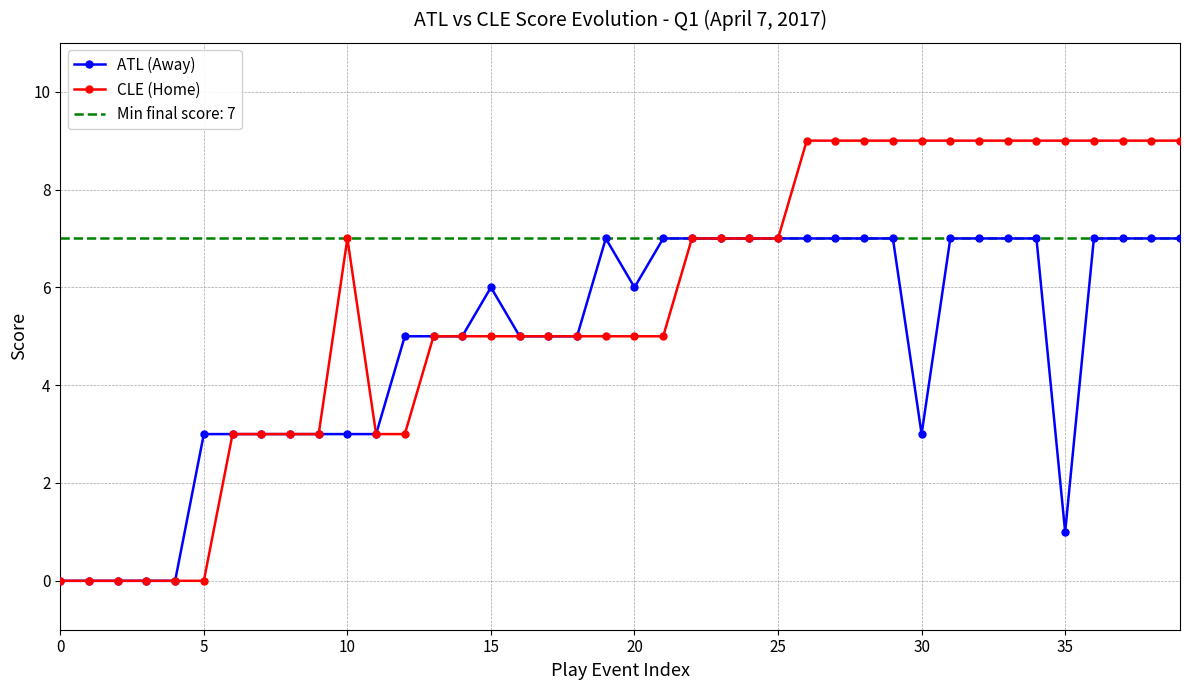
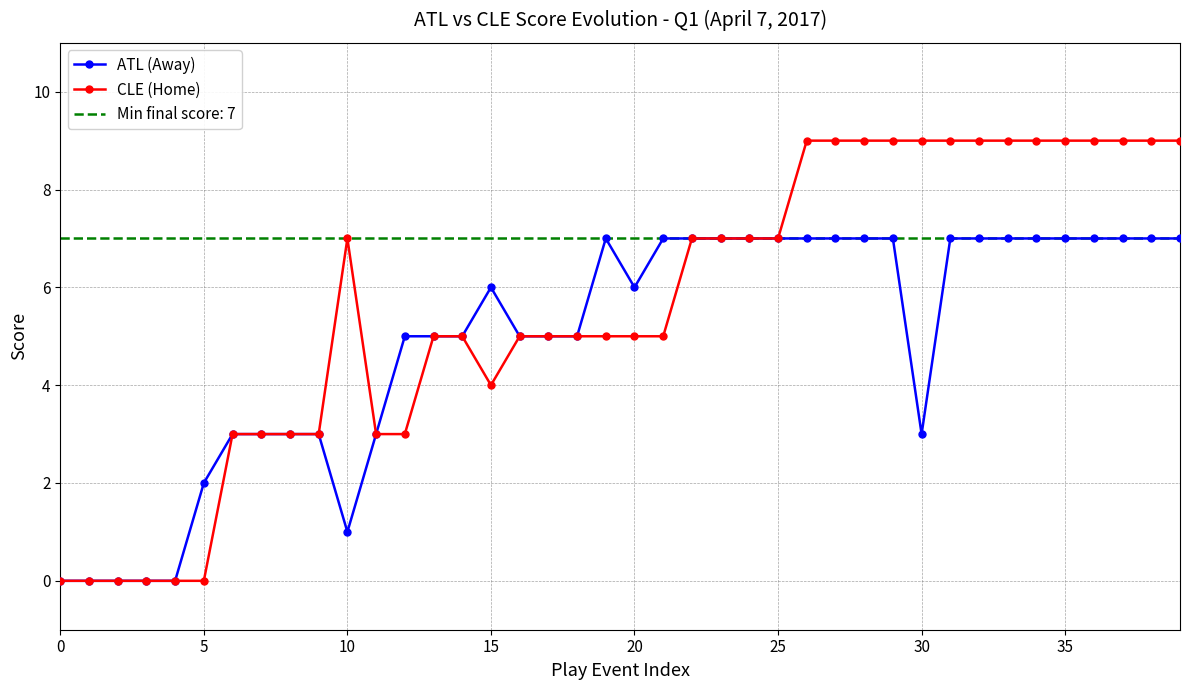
  {
    "ATL (Away)": {
-     "5": 3,
-     "10": 3,
+     "5": 2,
+     "10": 1,
      "15": 6,
      "20": 6,
      "30": 3,
-     "35": 1
+     "35": 7
    },
    "CLE (Home)": {
      "5": 0,
      "10": 7,
-     "15": 5,
+     "15": 4,
      "20": 5,
      "30": 9,
      "35": 9
    }
  }
